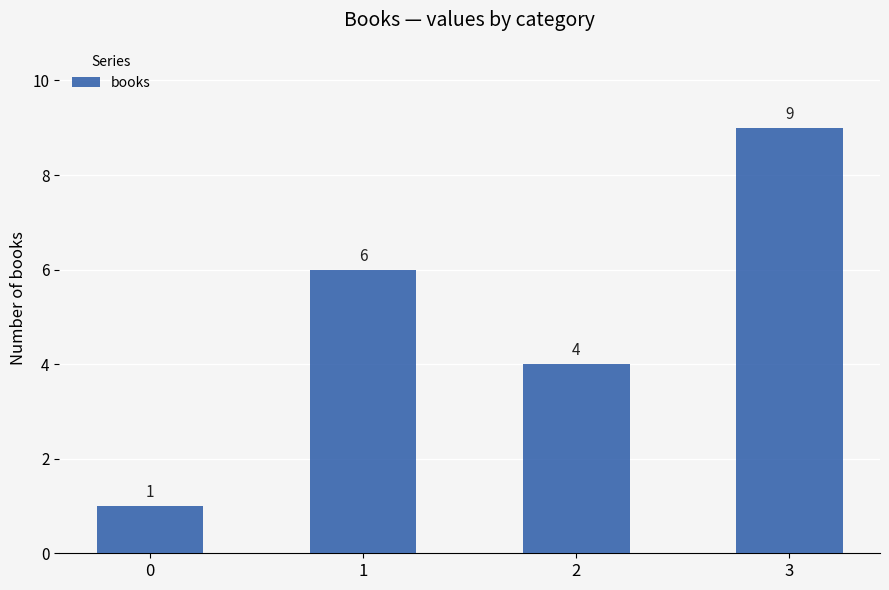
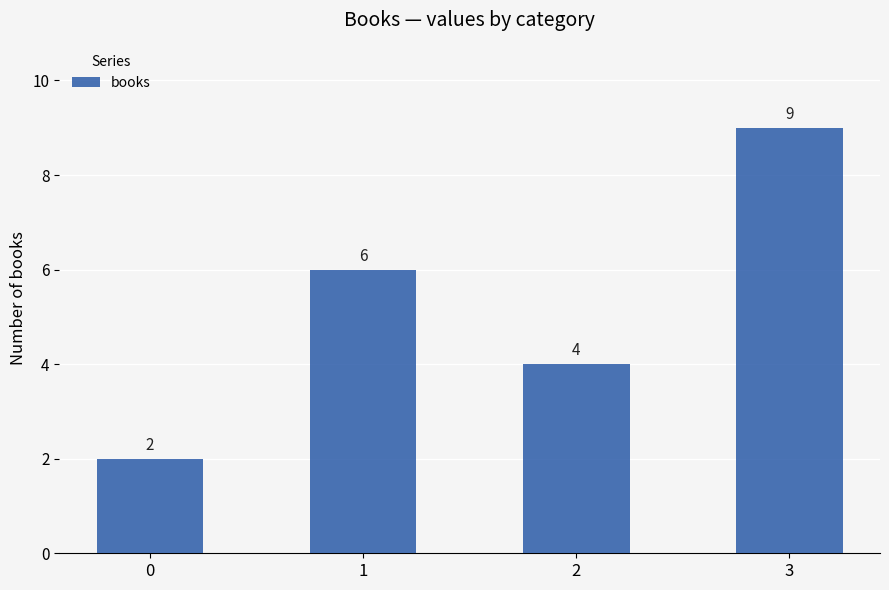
  {
-   "0": 1,
+   "0": 2,
    "1": 6,
    "2": 4,
    "3": 9
  }
